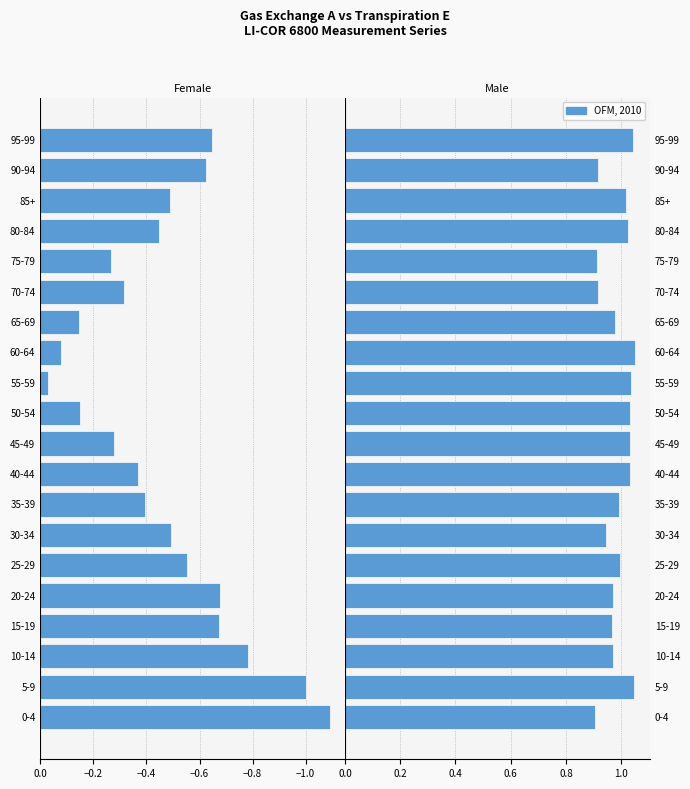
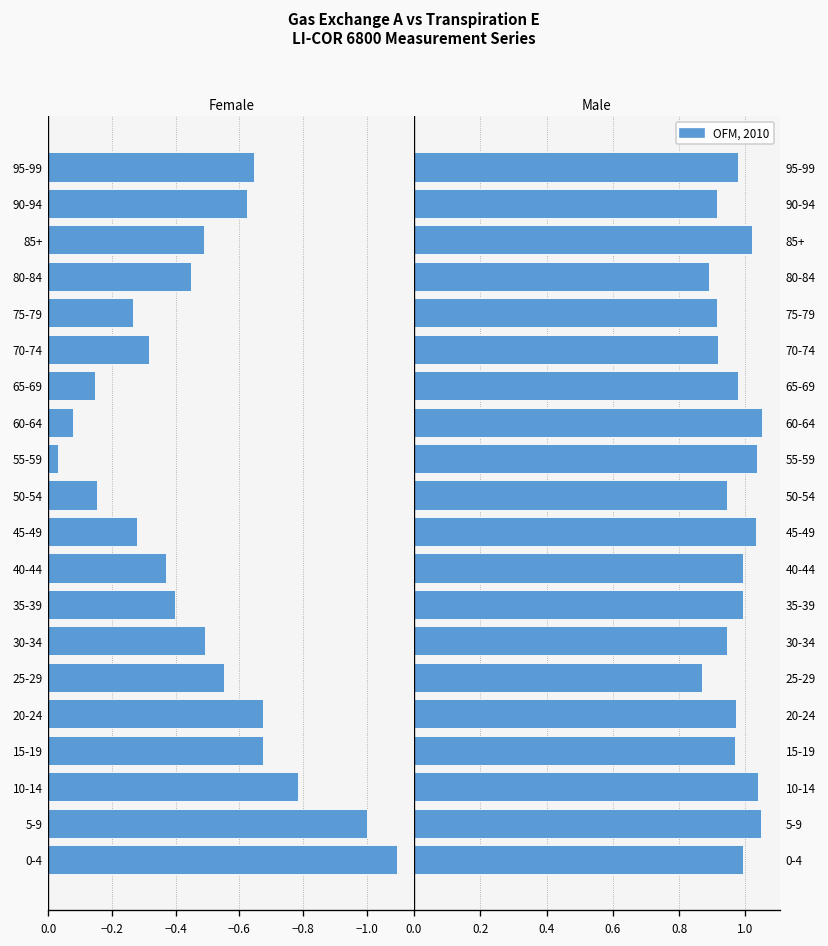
  {
    "Female": {
      "95-99": -0.65,
      "90-94": -0.62,
      "85+": -0.49,
      "80-84": -0.45,
      "75-79": -0.27,
      "70-74": -0.32,
      "65-69": -0.15,
      "60-64": -0.08,
      "55-59": -0.03,
      "50-54": -0.15,
      "45-49": -0.28,
      "40-44": -0.37,
      "35-39": -0.40,
      "30-34": -0.49,
      "25-29": -0.55,
      "20-24": -0.68,
      "15-19": -0.67,
      "10-14": -0.78,
      "5-9": -1.00,
      "0-4": -1.09
    },
    "Male": {
-     "95-99": 1.04,
+     "95-99": 0.98,
      "90-94": 0.92,
      "85+": 1.02,
-     "80-84": 1.03,
+     "80-84": 0.89,
      "75-79": 0.91,
      "70-74": 0.92,
      "65-69": 0.98,
      "60-64": 1.05,
      "55-59": 1.03,
-     "50-54": 1.03,
+     "50-54": 0.94,
      "45-49": 1.03,
-     "40-44": 1.03,
+     "40-44": 0.99,
      "35-39": 0.99,
      "30-34": 0.94,
-     "25-29": 1.00,
+     "25-29": 0.87,
      "20-24": 0.97,
      "15-19": 0.97,
-     "10-14": 0.97,
+     "10-14": 1.04,
      "5-9": 1.05,
-     "0-4": 0.91
+     "0-4": 0.99
    }
  }
